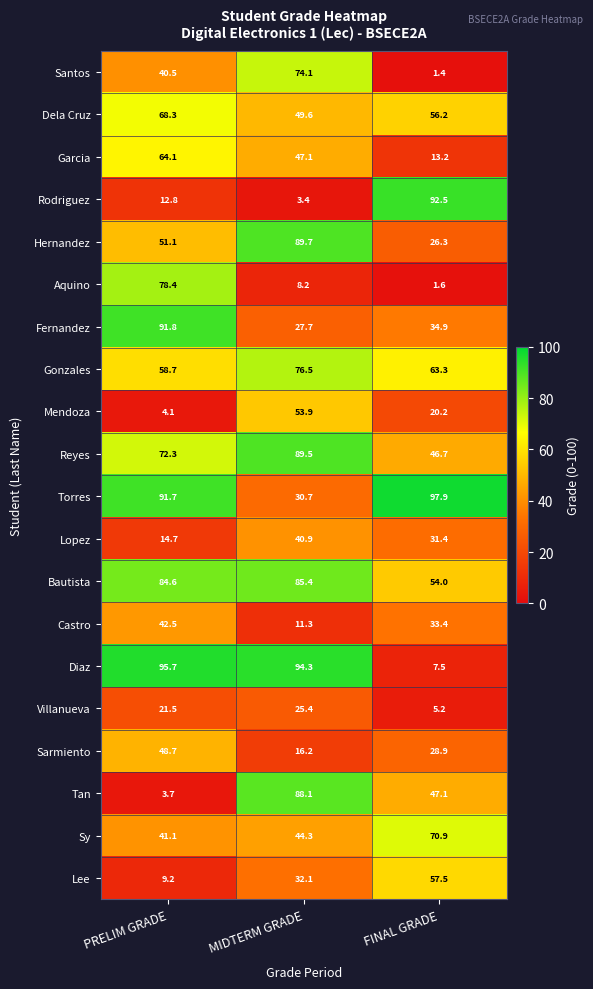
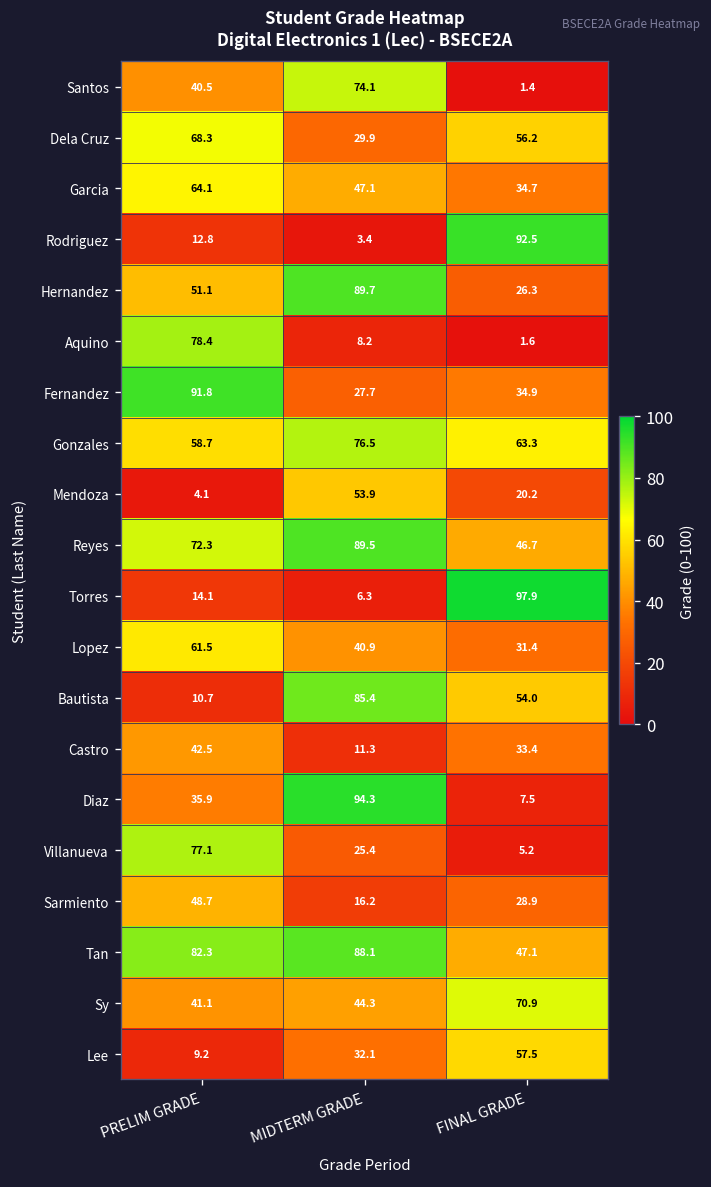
  {
    "Santos": {
      "PRELIM GRADE": 40.5,
      "MIDTERM GRADE": 74.1,
      "FINAL GRADE": 1.4
    },
    "Dela Cruz": {
      "PRELIM GRADE": 68.3,
-     "MIDTERM GRADE": 49.6,
+     "MIDTERM GRADE": 29.9,
      "FINAL GRADE": 56.2
    },
    "Garcia": {
      "PRELIM GRADE": 64.1,
      "MIDTERM GRADE": 47.1,
-     "FINAL GRADE": 13.2
+     "FINAL GRADE": 34.7
    },
    "Rodriguez": {
      "PRELIM GRADE": 12.8,
      "MIDTERM GRADE": 3.4,
      "FINAL GRADE": 92.5
    },
    "Hernandez": {
      "PRELIM GRADE": 51.1,
      "MIDTERM GRADE": 89.7,
      "FINAL GRADE": 26.3
    },
    "Aquino": {
      "PRELIM GRADE": 78.4,
      "MIDTERM GRADE": 8.2,
      "FINAL GRADE": 1.6
    },
    "Fernandez": {
      "PRELIM GRADE": 91.8,
      "MIDTERM GRADE": 27.7,
      "FINAL GRADE": 34.9
    },
    "Gonzales": {
      "PRELIM GRADE": 58.7,
      "MIDTERM GRADE": 76.5,
      "FINAL GRADE": 63.3
    },
    "Mendoza": {
      "PRELIM GRADE": 4.1,
      "MIDTERM GRADE": 53.9,
      "FINAL GRADE": 20.2
    },
    "Reyes": {
      "PRELIM GRADE": 72.3,
      "MIDTERM GRADE": 89.5,
      "FINAL GRADE": 46.7
    },
    "Torres": {
-     "PRELIM GRADE": 91.7,
-     "MIDTERM GRADE": 30.7,
+     "PRELIM GRADE": 14.1,
+     "MIDTERM GRADE": 6.3,
      "FINAL GRADE": 97.9
    },
    "Lopez": {
-     "PRELIM GRADE": 14.7,
+     "PRELIM GRADE": 61.5,
      "MIDTERM GRADE": 40.9,
      "FINAL GRADE": 31.4
    },
    "Bautista": {
-     "PRELIM GRADE": 84.6,
+     "PRELIM GRADE": 10.7,
      "MIDTERM GRADE": 85.4,
      "FINAL GRADE": 54.0
    },
    "Castro": {
      "PRELIM GRADE": 42.5,
      "MIDTERM GRADE": 11.3,
      "FINAL GRADE": 33.4
    },
    "Diaz": {
-     "PRELIM GRADE": 95.7,
+     "PRELIM GRADE": 35.9,
      "MIDTERM GRADE": 94.3,
      "FINAL GRADE": 7.5
    },
    "Villanueva": {
-     "PRELIM GRADE": 21.5,
+     "PRELIM GRADE": 77.1,
      "MIDTERM GRADE": 25.4,
      "FINAL GRADE": 5.2
    },
    "Sarmiento": {
      "PRELIM GRADE": 48.7,
      "MIDTERM GRADE": 16.2,
      "FINAL GRADE": 28.9
    },
    "Tan": {
-     "PRELIM GRADE": 3.7,
+     "PRELIM GRADE": 82.3,
      "MIDTERM GRADE": 88.1,
      "FINAL GRADE": 47.1
    },
    "Sy": {
      "PRELIM GRADE": 41.1,
      "MIDTERM GRADE": 44.3,
      "FINAL GRADE": 70.9
    },
    "Lee": {
      "PRELIM GRADE": 9.2,
      "MIDTERM GRADE": 32.1,
      "FINAL GRADE": 57.5
    }
  }
